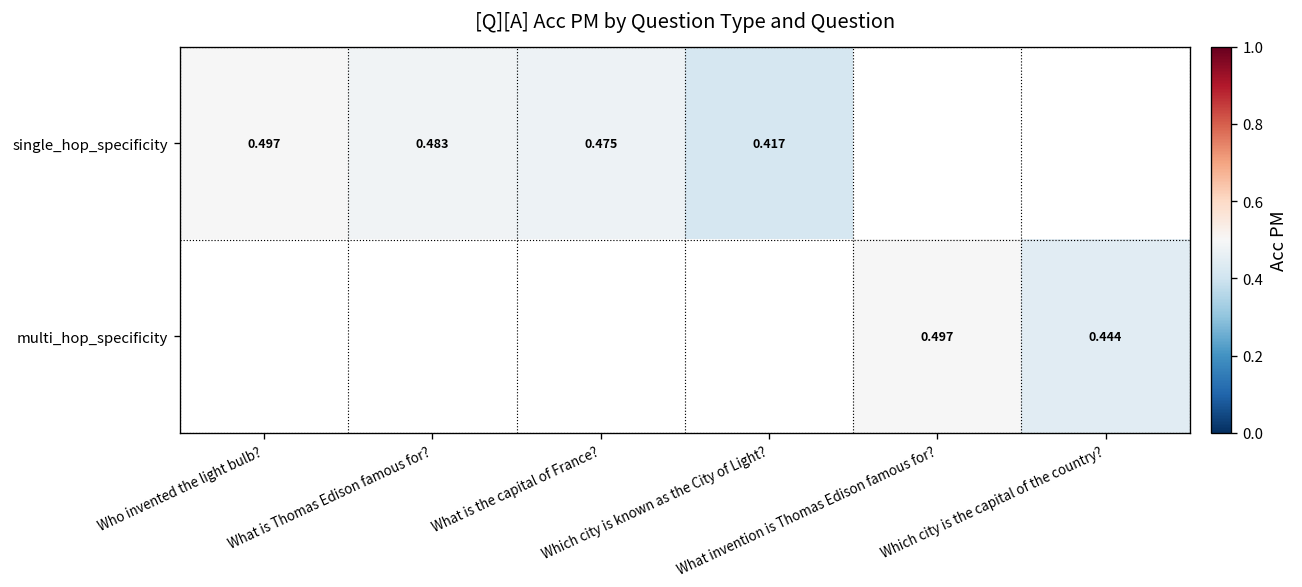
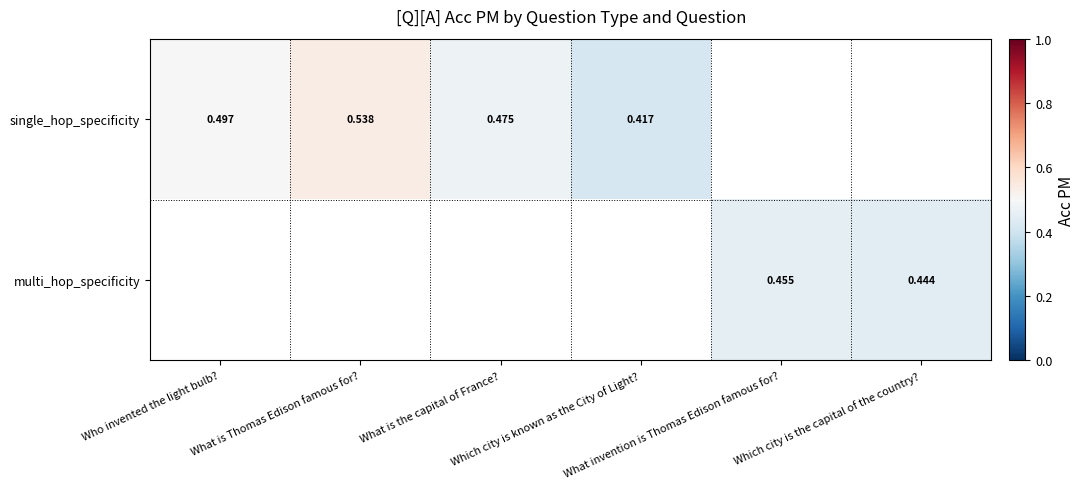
  {
    "single_hop_specificity": {
      "Who invented the light bulb?": 0.497,
-     "What is Thomas Edison famous for?": 0.483,
+     "What is Thomas Edison famous for?": 0.538,
      "What is the capital of France?": 0.475,
      "Which city is known as the City of Light?": 0.417
    },
    "multi_hop_specificity": {
-     "What invention is Thomas Edison famous for?": 0.497,
+     "What invention is Thomas Edison famous for?": 0.455,
      "Which city is the capital of the country?": 0.444
    }
  }
